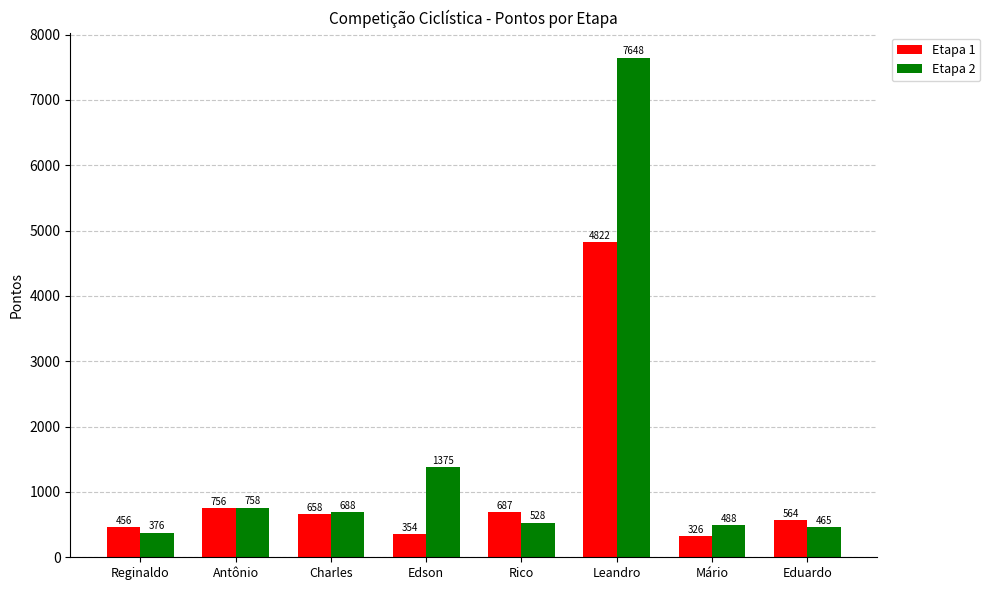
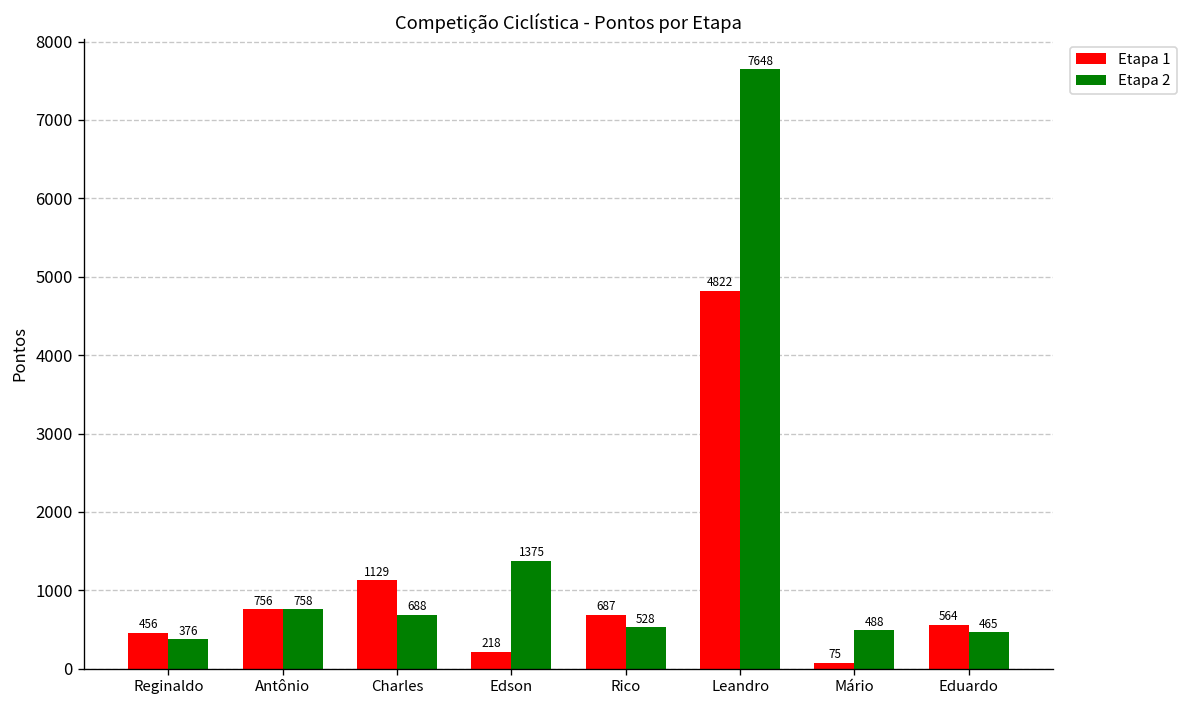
  {
    "Etapa 1": {
      "Reginaldo": 456,
      "Antônio": 756,
-     "Charles": 658,
-     "Edson": 354,
+     "Charles": 1129,
+     "Edson": 218,
      "Rico": 687,
      "Leandro": 4822,
-     "Mário": 326,
+     "Mário": 75,
      "Eduardo": 564
    },
    "Etapa 2": {
      "Reginaldo": 376,
      "Antônio": 758,
      "Charles": 688,
      "Edson": 1375,
      "Rico": 528,
      "Leandro": 7648,
      "Mário": 488,
      "Eduardo": 465
    }
  }
